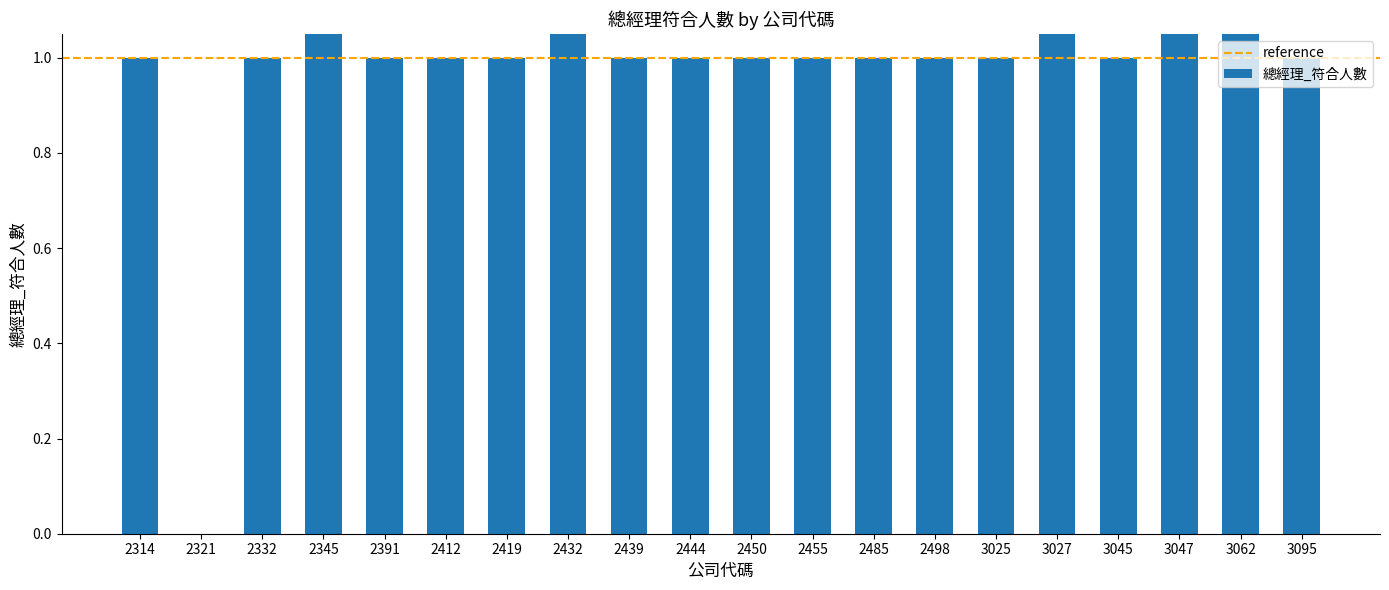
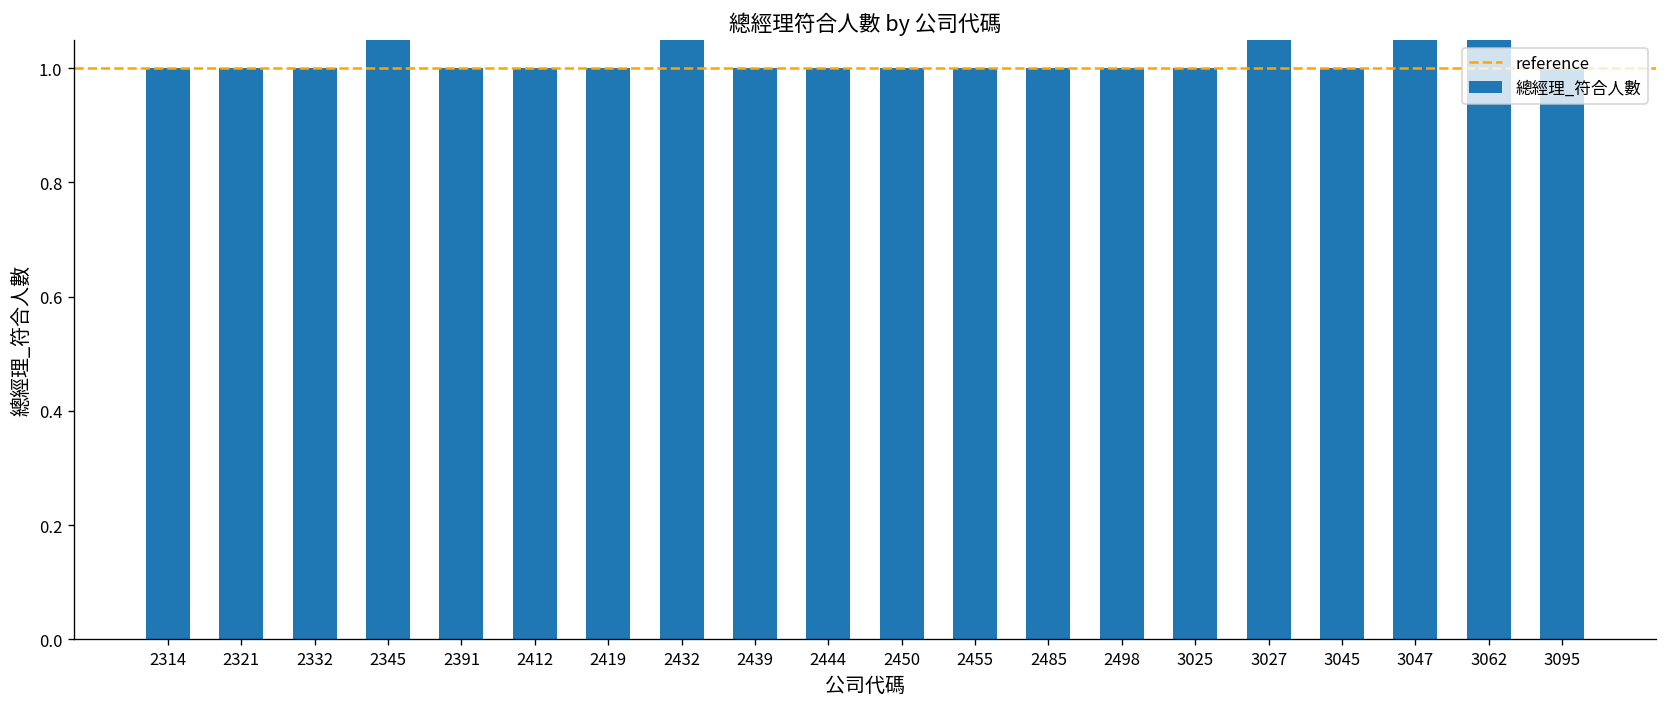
  {
    "2314": 1,
-   "2321": 0,
+   "2321": 1,
    "2332": 1,
    "2391": 1,
    "2412": 1,
    "2419": 1,
    "2439": 1,
    "2444": 1,
    "2450": 1,
    "2455": 1,
    "2485": 1,
    "2498": 1,
    "3025": 1,
    "3045": 1
  }
